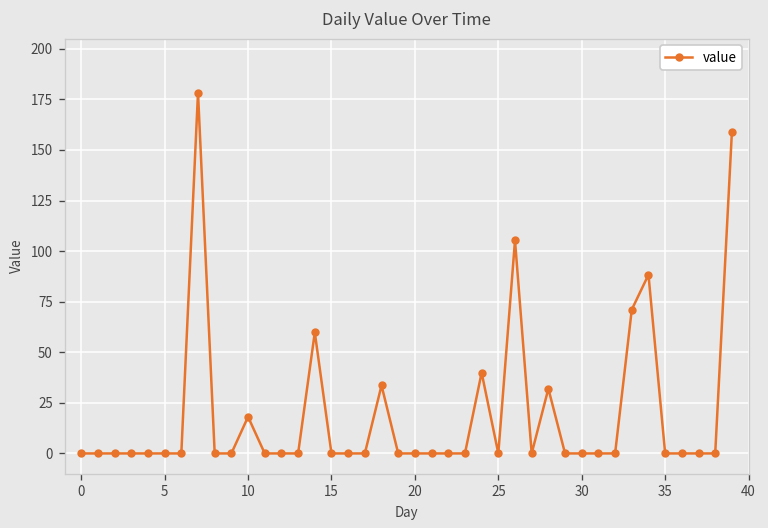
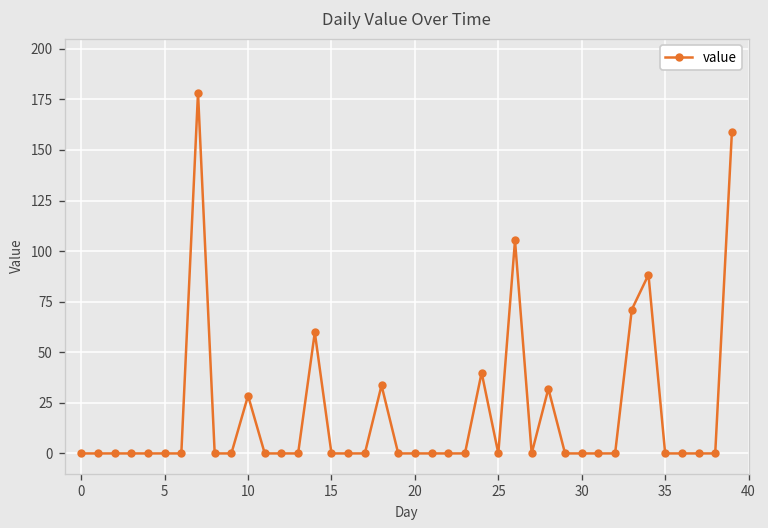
  {
    "0": 0,
    "5": 0,
-   "10": 18,
+   "10": 29,
    "15": 0,
    "20": 0,
    "25": 0,
    "30": 0,
    "35": 0
  }
